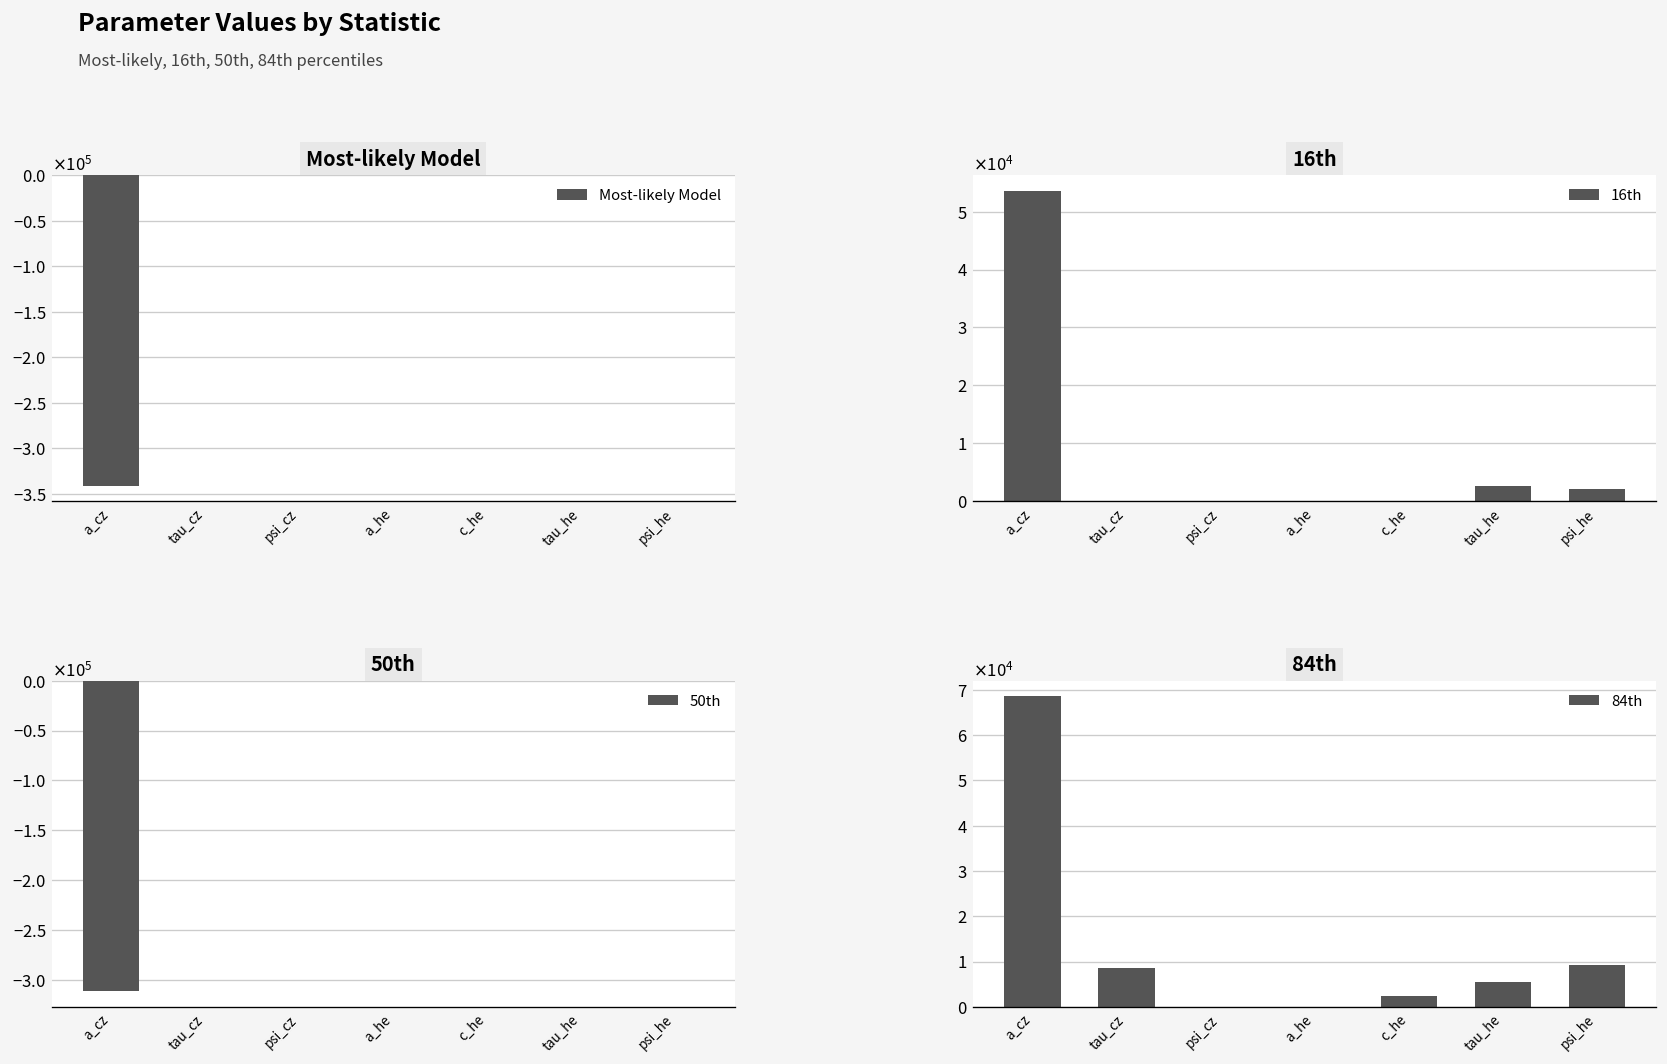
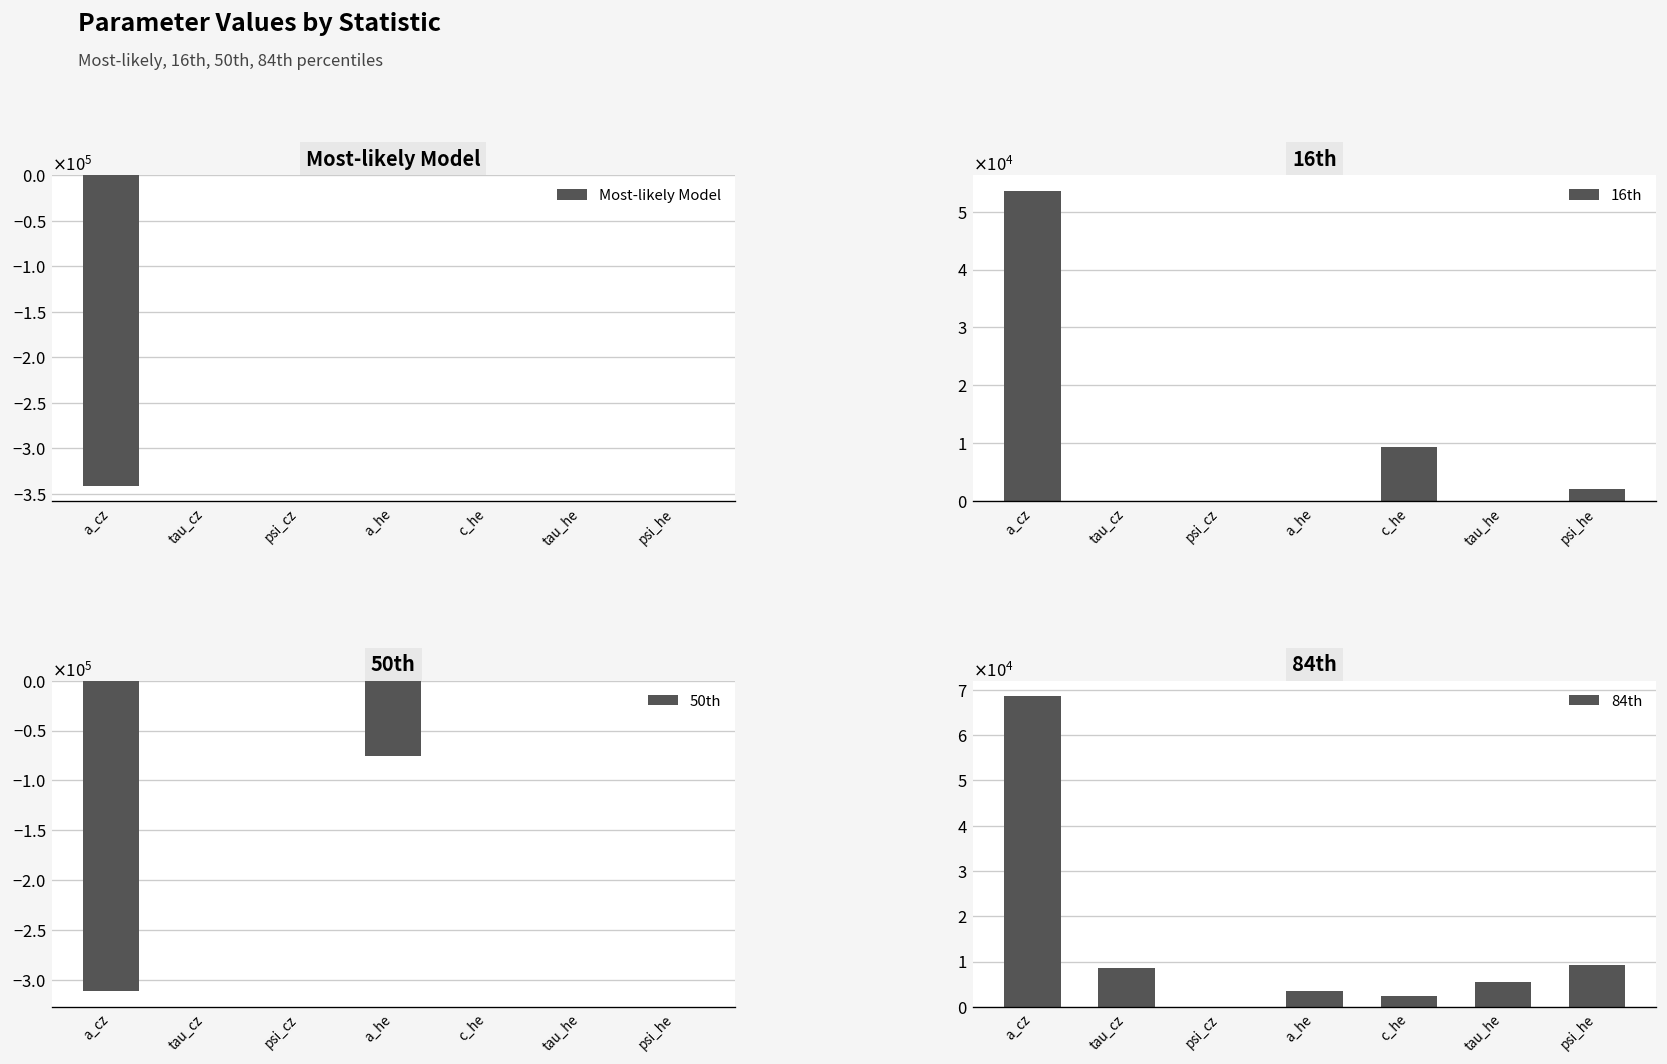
  {
    "Most-likely Model": {
      "a_cz": -340000
    },
    "16th": {
      "a_cz": 54000,
-     "c_he": 0,
-     "tau_he": 3000,
+     "c_he": 9000,
+     "tau_he": 0,
      "psi_he": 2000
    },
    "50th": {
      "a_cz": -310000,
-     "a_he": 0
+     "a_he": -80000
    },
    "84th": {
      "a_cz": 69000,
      "tau_cz": 9000,
-     "a_he": 0,
+     "a_he": 4000,
      "c_he": 2000,
      "tau_he": 6000,
      "psi_he": 9000
    }
  }
